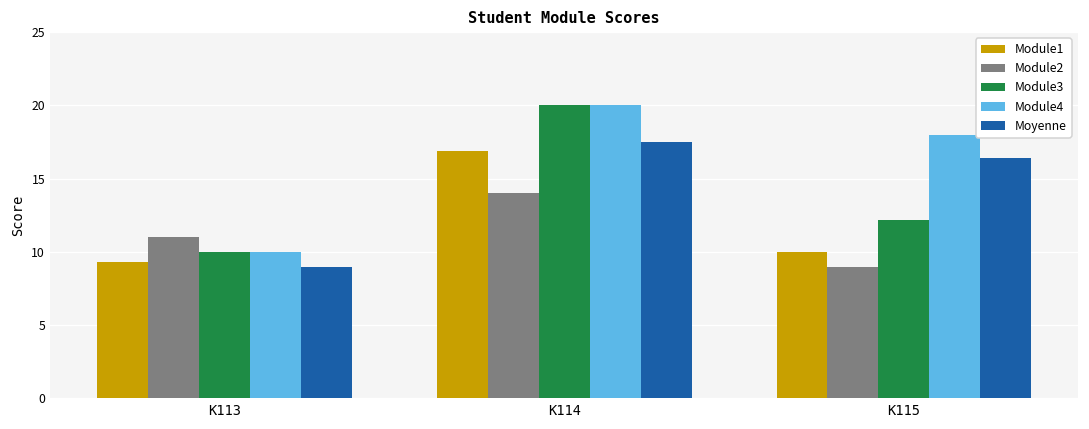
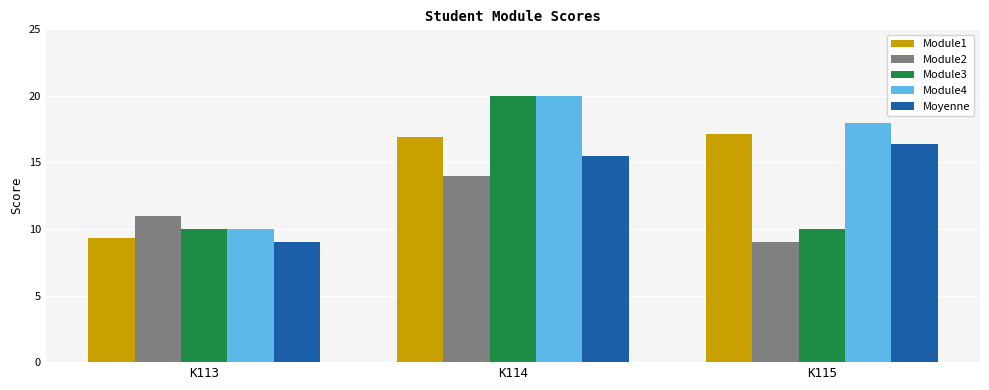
  {
    "Module1": {
      "K113": 9.3,
      "K114": 16.9,
-     "K115": 10.0
+     "K115": 17.1
    },
    "Module2": {
      "K113": 11.0,
      "K114": 14.0,
      "K115": 9.0
    },
    "Module3": {
      "K113": 10.0,
      "K114": 20.0,
-     "K115": 12.2
+     "K115": 10.0
    },
    "Module4": {
      "K113": 10.0,
      "K114": 20.0,
      "K115": 18.0
    },
    "Moyenne": {
      "K113": 9.0,
-     "K114": 17.5,
+     "K114": 15.5,
      "K115": 16.4
    }
  }
